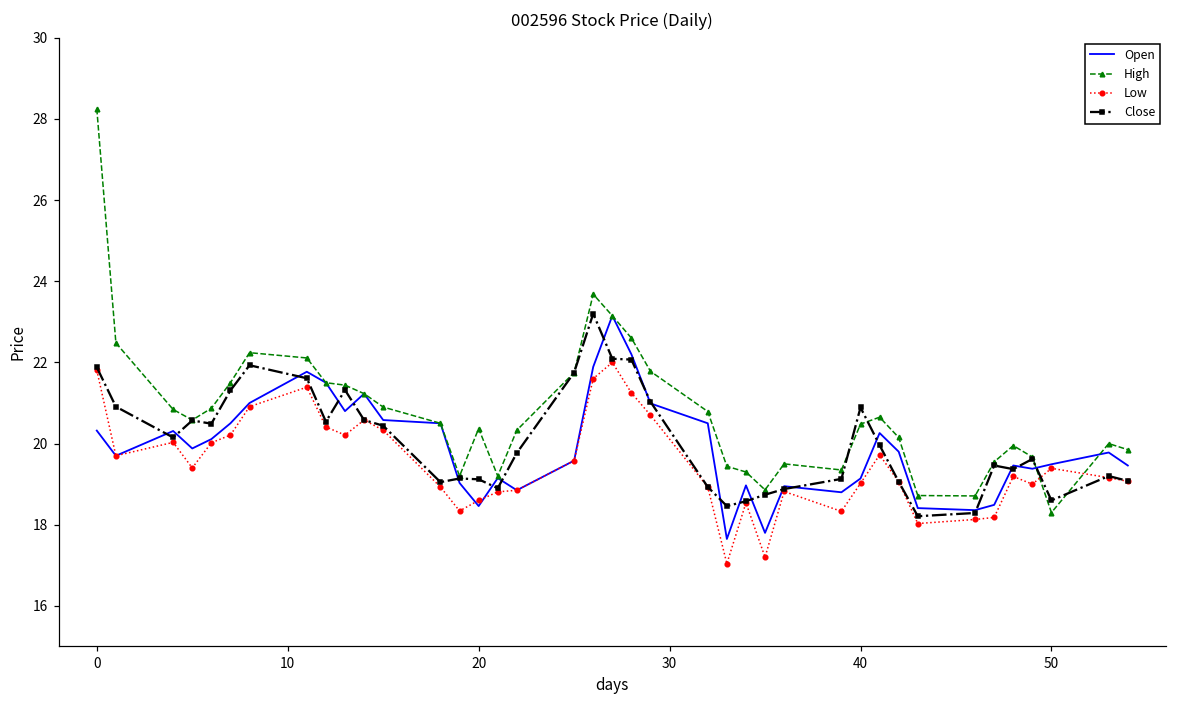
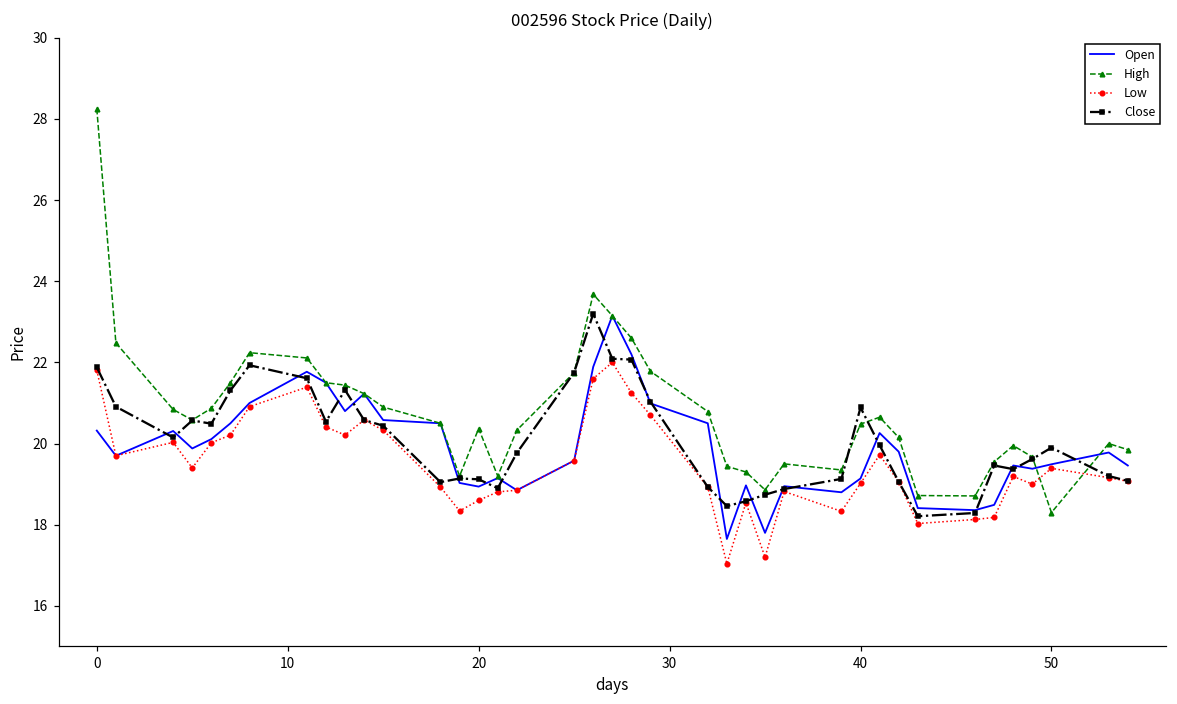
  {
    "Open": {
      "0": 20.3,
-     "20": 18.5,
+     "20": 18.9,
      "40": 19.1,
      "50": 19.5
    },
    "High": {
      "0": 28.3,
      "20": 20.4,
      "40": 20.5,
      "50": 18.3
    },
    "Low": {
      "0": 21.8,
      "20": 18.6,
      "40": 19.0,
      "50": 19.4
    },
    "Close": {
      "0": 21.9,
      "20": 19.1,
      "40": 20.9,
-     "50": 18.6
+     "50": 19.9
    }
  }
